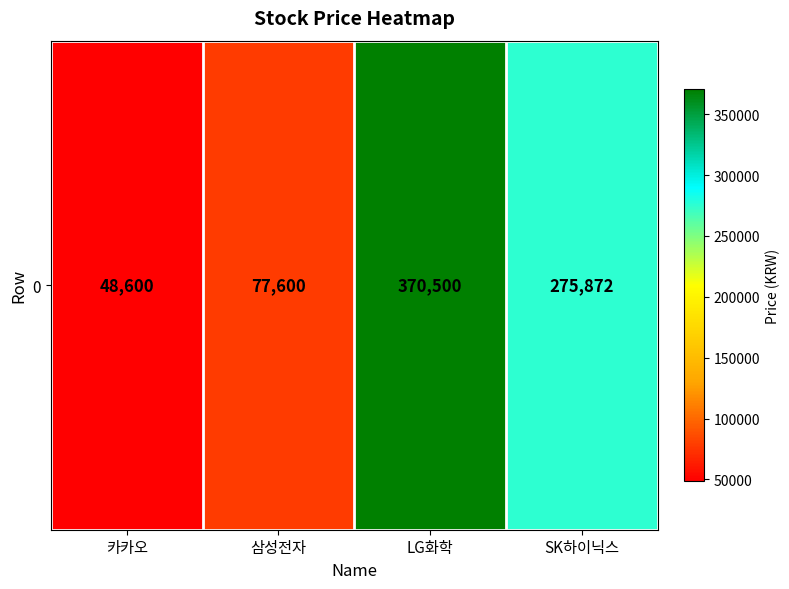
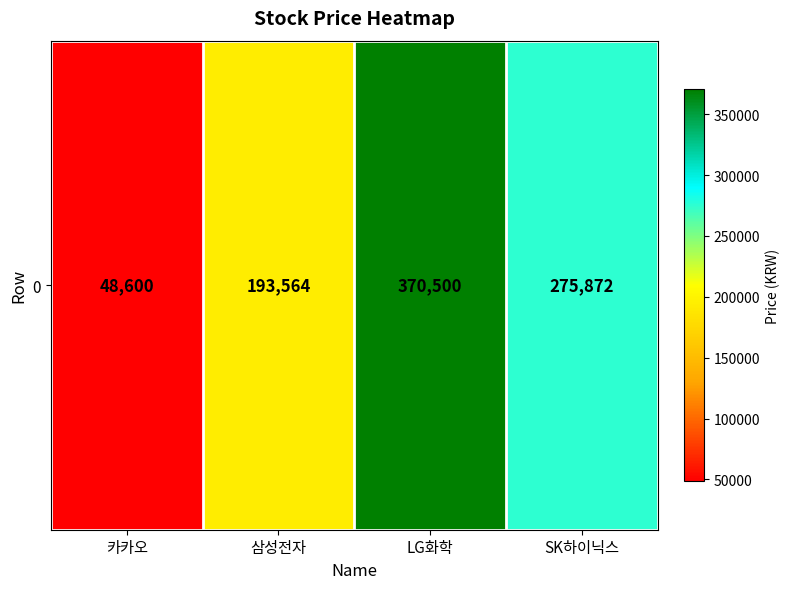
  {
    "0": {
      "카카오": "48,600",
-     "삼성전자": "77,600",
+     "삼성전자": "193,564",
      "LG화학": "370,500",
      "SK하이닉스": "275,872"
    }
  }
